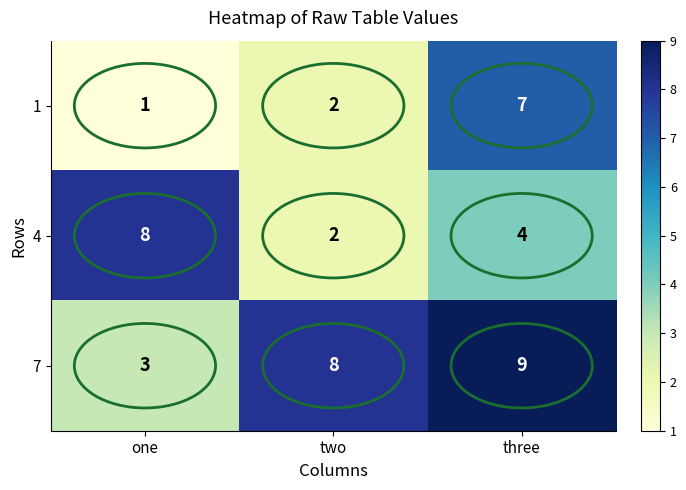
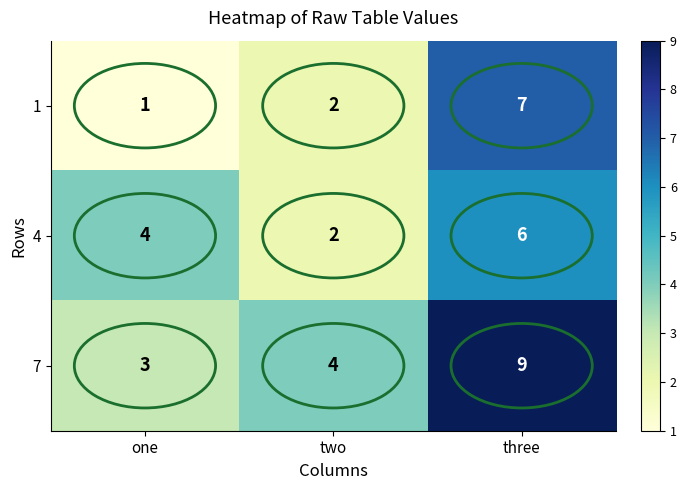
  {
    "1": {
      "one": 1,
      "two": 2,
      "three": 7
    },
    "4": {
-     "one": 8,
+     "one": 4,
      "two": 2,
-     "three": 4
+     "three": 6
    },
    "7": {
      "one": 3,
-     "two": 8,
+     "two": 4,
      "three": 9
    }
  }
